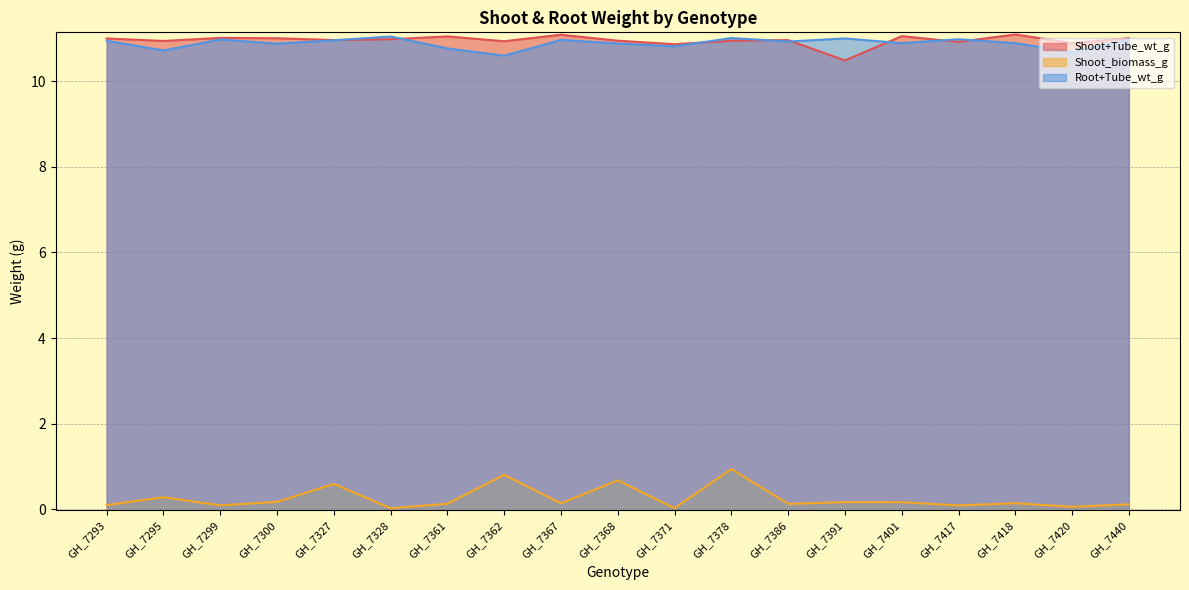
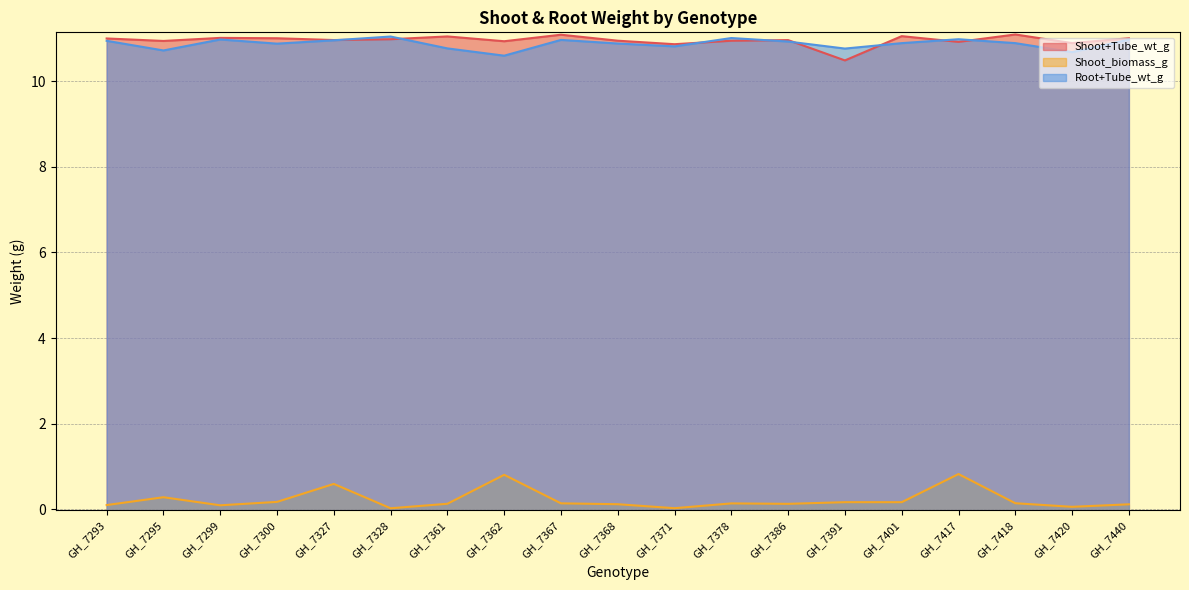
  {
    "Shoot+Tube_wt_g": {
      "GH_7295": 10.9,
      "GH_7300": 11.0,
      "GH_7328": 11.0,
      "GH_7361": 11.0,
      "GH_7362": 10.9,
      "GH_7367": 11.1,
      "GH_7368": 10.9,
      "GH_7378": 10.9,
      "GH_7391": 10.5,
      "GH_7401": 11.0,
      "GH_7417": 10.9,
      "GH_7418": 11.1
    },
    "Shoot_biomass_g": {
      "GH_7293": 0.1,
      "GH_7295": 0.3,
      "GH_7299": 0.1,
      "GH_7300": 0.2,
      "GH_7327": 0.6,
      "GH_7328": 0.0,
      "GH_7361": 0.1,
      "GH_7362": 0.8,
      "GH_7367": 0.1,
-     "GH_7368": 0.7,
+     "GH_7368": 0.1,
      "GH_7371": 0.0,
-     "GH_7378": 0.9,
+     "GH_7378": 0.1,
      "GH_7386": 0.1,
      "GH_7391": 0.2,
      "GH_7401": 0.2,
-     "GH_7417": 0.1,
+     "GH_7417": 0.8,
      "GH_7418": 0.1,
      "GH_7420": 0.1,
      "GH_7440": 0.1
    },
    "Root+Tube_wt_g": {
      "GH_7295": 10.7,
      "GH_7300": 10.9,
      "GH_7328": 11.0,
      "GH_7361": 10.8,
      "GH_7362": 10.6,
      "GH_7367": 11.0,
      "GH_7368": 10.9,
      "GH_7378": 11.0,
-     "GH_7391": 11.0,
+     "GH_7391": 10.8,
      "GH_7401": 10.9,
      "GH_7417": 11.0,
      "GH_7418": 10.9
    }
  }
